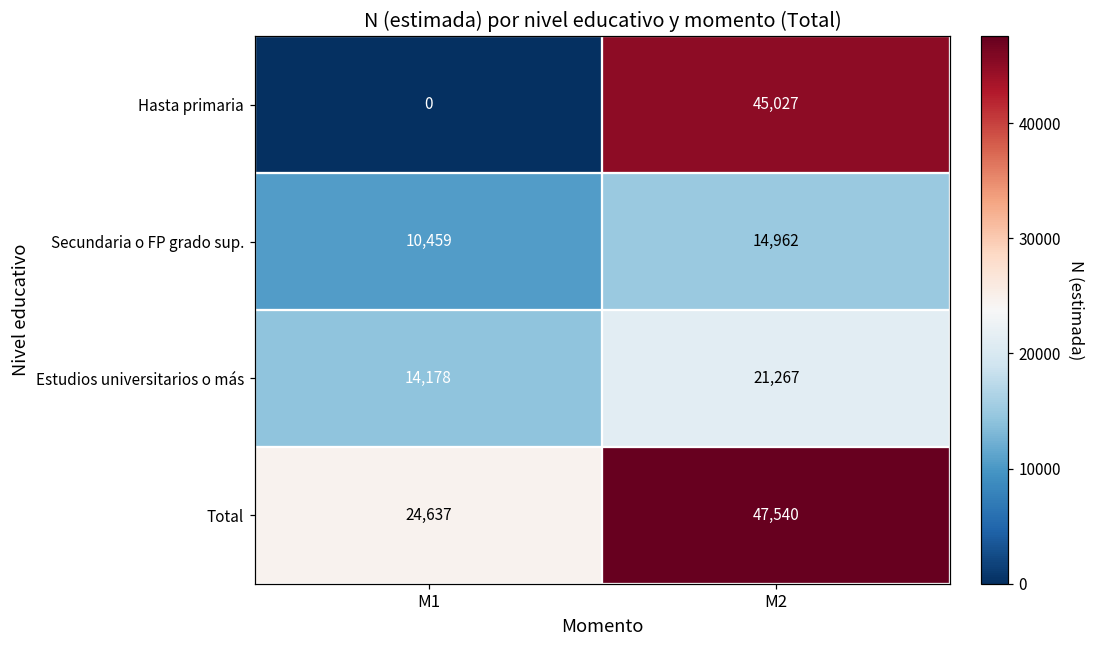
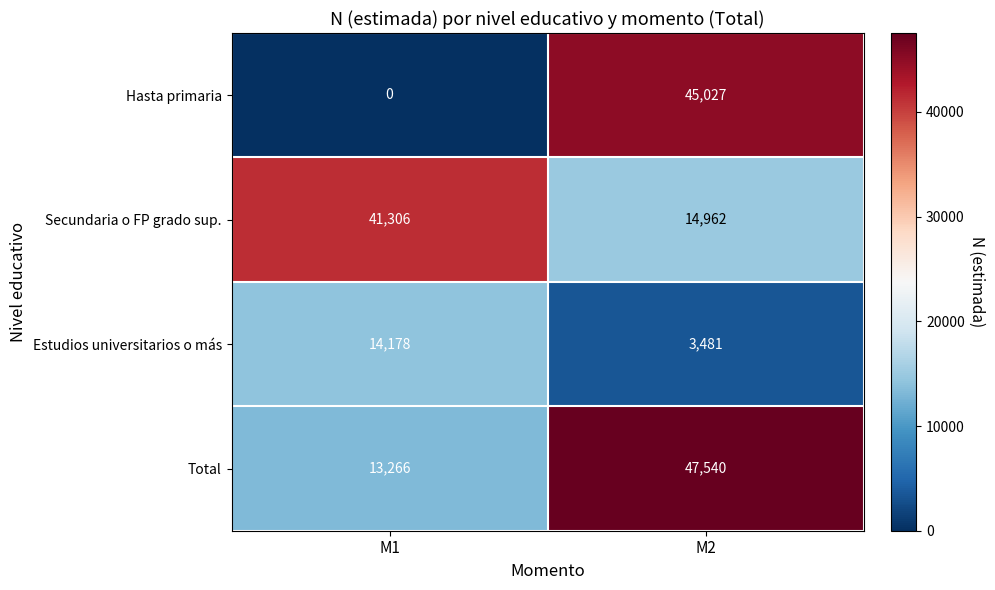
  {
    "Hasta primaria": {
      "M1": "0",
      "M2": "45,027"
    },
    "Secundaria o FP grado sup.": {
-     "M1": "10,459",
+     "M1": "41,306",
      "M2": "14,962"
    },
    "Estudios universitarios o más": {
      "M1": "14,178",
-     "M2": "21,267"
+     "M2": "3,481"
    },
    "Total": {
-     "M1": "24,637",
+     "M1": "13,266",
      "M2": "47,540"
    }
  }
